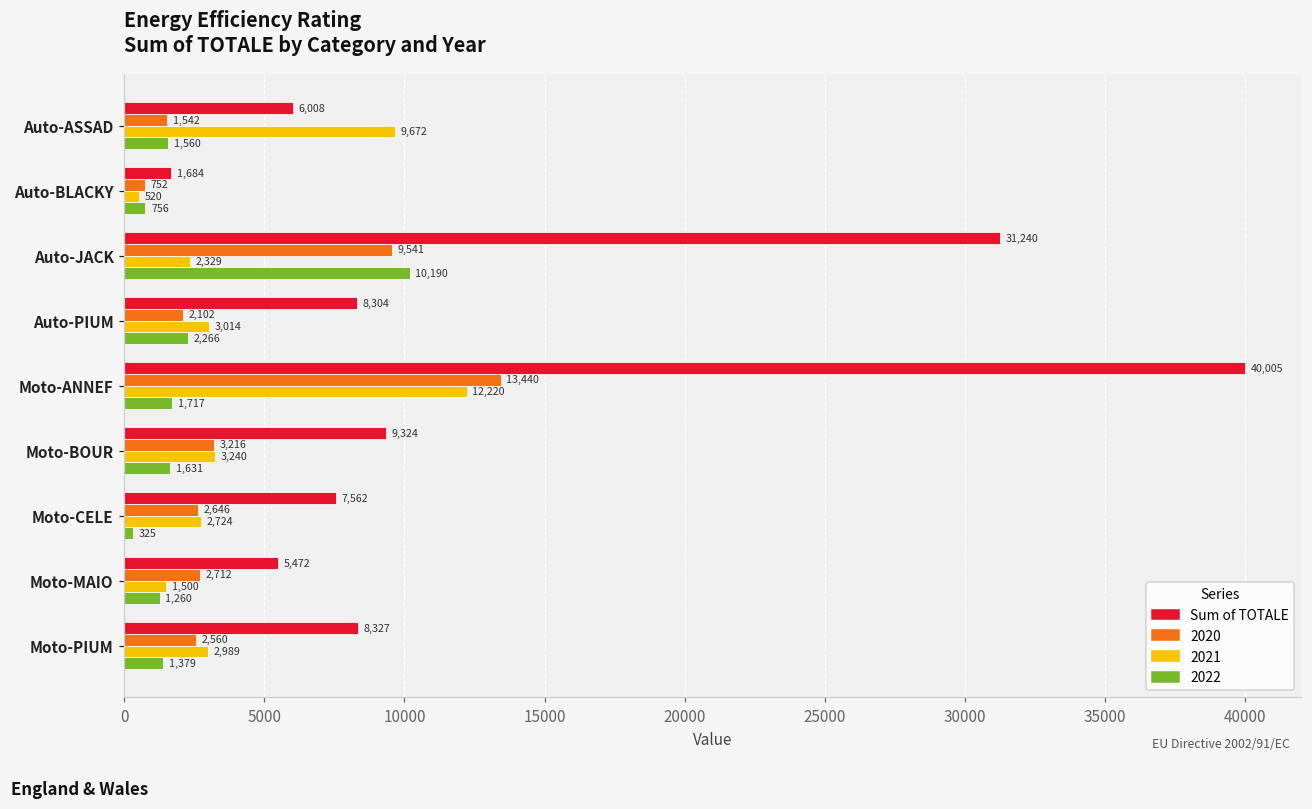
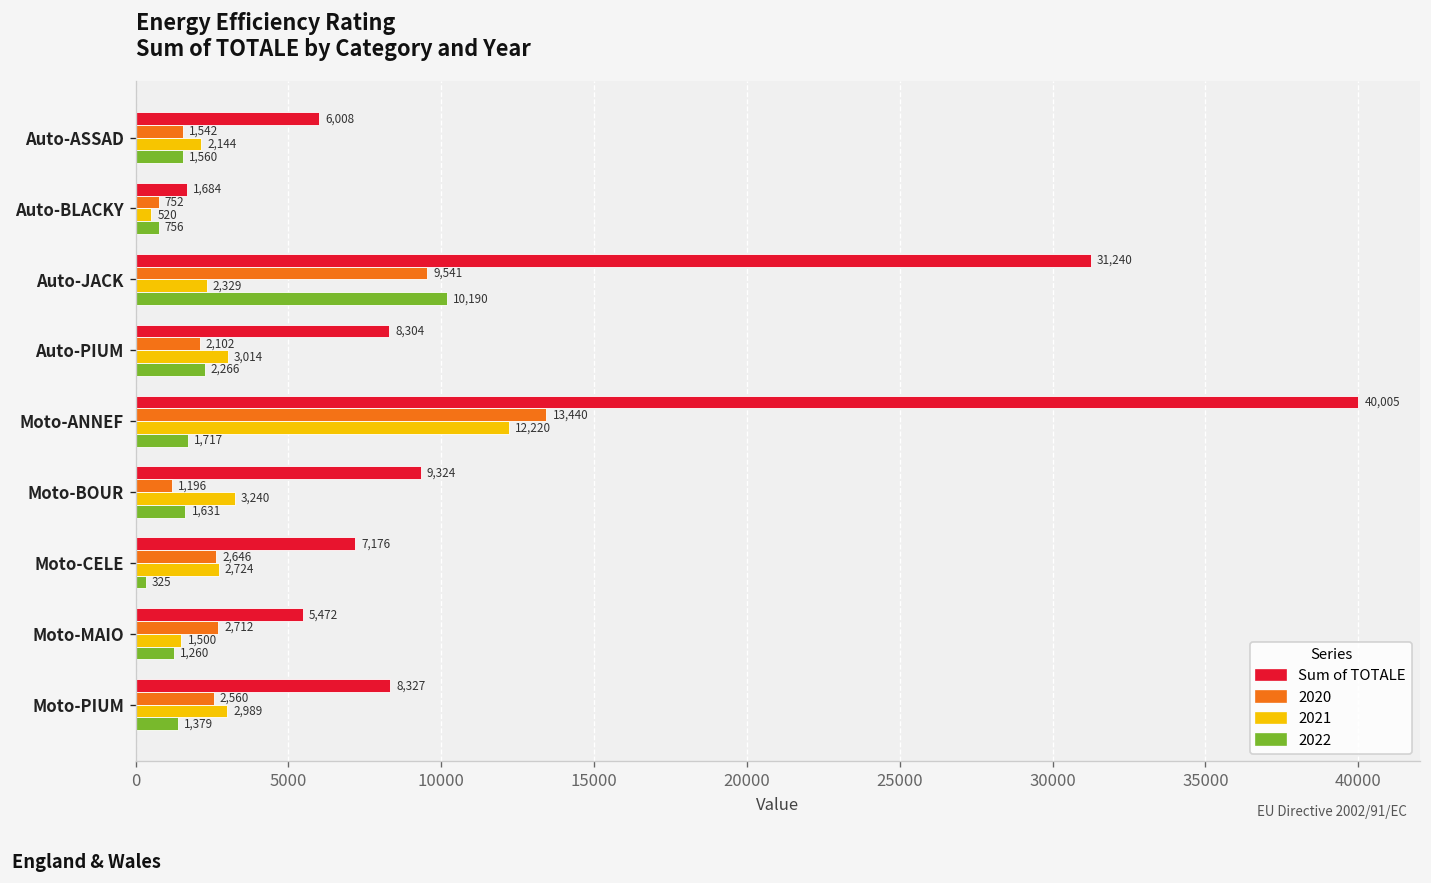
  {
    "Sum of TOTALE": {
      "Auto-ASSAD": "6,008",
      "Auto-BLACKY": "1,684",
      "Auto-JACK": "31,240",
      "Auto-PIUM": "8,304",
      "Moto-ANNEF": "40,005",
      "Moto-BOUR": "9,324",
-     "Moto-CELE": "7,562",
+     "Moto-CELE": "7,176",
      "Moto-MAIO": "5,472",
      "Moto-PIUM": "8,327"
    },
    "2020": {
      "Auto-ASSAD": "1,542",
      "Auto-BLACKY": "752",
      "Auto-JACK": "9,541",
      "Auto-PIUM": "2,102",
      "Moto-ANNEF": "13,440",
-     "Moto-BOUR": "3,216",
+     "Moto-BOUR": "1,196",
      "Moto-CELE": "2,646",
      "Moto-MAIO": "2,712",
      "Moto-PIUM": "2,560"
    },
    "2021": {
-     "Auto-ASSAD": "9,672",
+     "Auto-ASSAD": "2,144",
      "Auto-BLACKY": "520",
      "Auto-JACK": "2,329",
      "Auto-PIUM": "3,014",
      "Moto-ANNEF": "12,220",
      "Moto-BOUR": "3,240",
      "Moto-CELE": "2,724",
      "Moto-MAIO": "1,500",
      "Moto-PIUM": "2,989"
    },
    "2022": {
      "Auto-ASSAD": "1,560",
      "Auto-BLACKY": "756",
      "Auto-JACK": "10,190",
      "Auto-PIUM": "2,266",
      "Moto-ANNEF": "1,717",
      "Moto-BOUR": "1,631",
      "Moto-CELE": "325",
      "Moto-MAIO": "1,260",
      "Moto-PIUM": "1,379"
    }
  }
